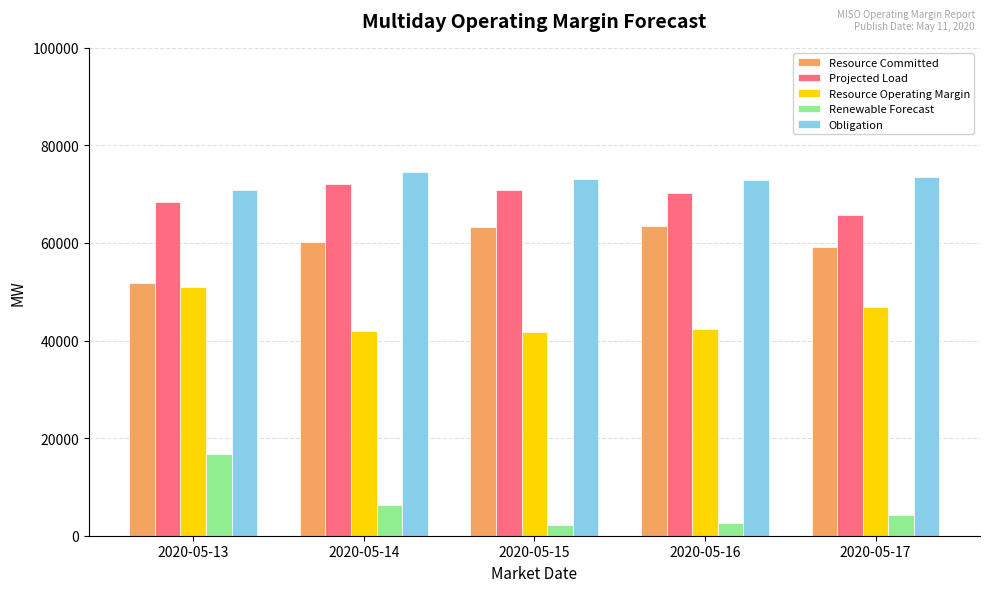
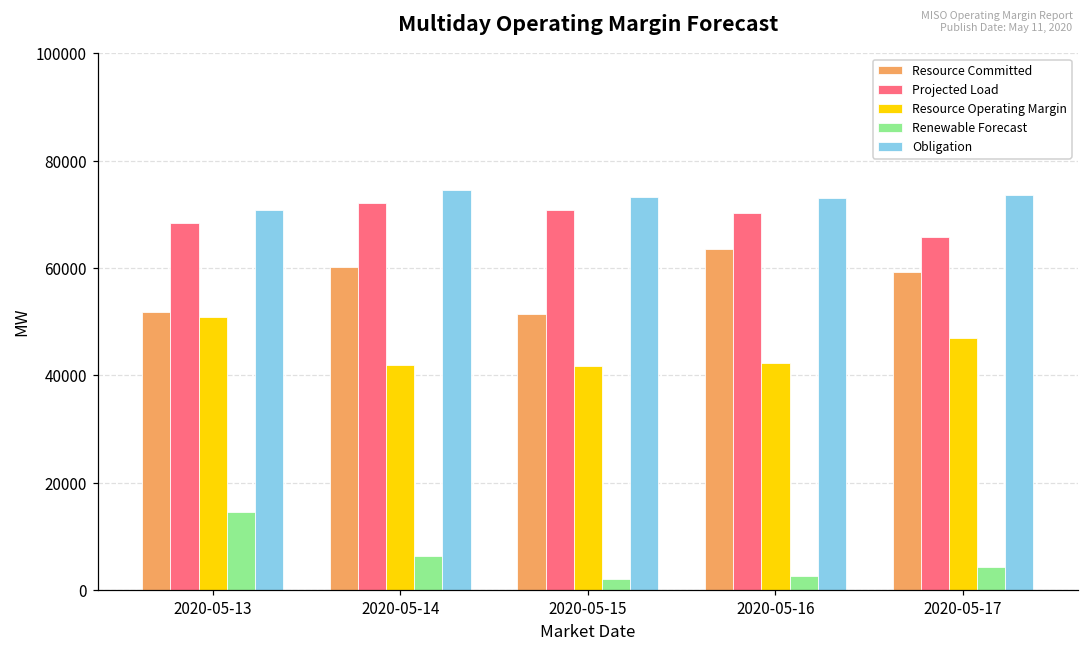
  {
    "Resource Committed": {
      "2020-05-13": 52000,
      "2020-05-14": 60000,
-     "2020-05-15": 63000,
+     "2020-05-15": 51000,
      "2020-05-16": 64000,
      "2020-05-17": 59000
    },
    "Projected Load": {
      "2020-05-13": 68000,
      "2020-05-14": 72000,
      "2020-05-15": 71000,
      "2020-05-16": 70000,
      "2020-05-17": 66000
    },
    "Resource Operating Margin": {
      "2020-05-13": 51000,
      "2020-05-14": 42000,
      "2020-05-15": 42000,
      "2020-05-16": 42000,
      "2020-05-17": 47000
    },
    "Renewable Forecast": {
-     "2020-05-13": 17000,
+     "2020-05-13": 15000,
      "2020-05-14": 6000,
      "2020-05-15": 2000,
      "2020-05-16": 3000,
      "2020-05-17": 4000
    },
    "Obligation": {
      "2020-05-13": 71000,
      "2020-05-14": 75000,
      "2020-05-15": 73000,
      "2020-05-16": 73000,
      "2020-05-17": 74000
    }
  }
